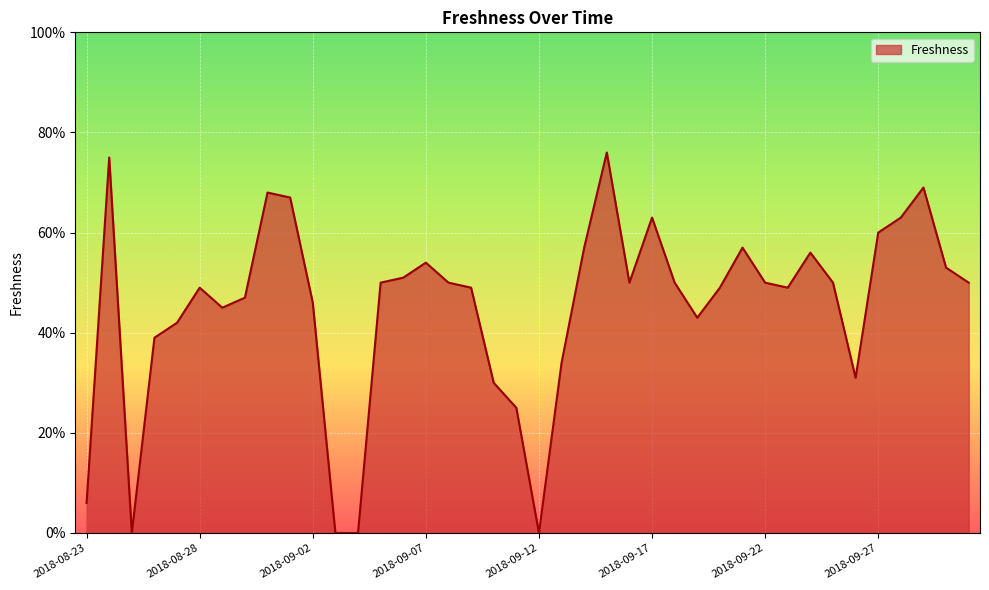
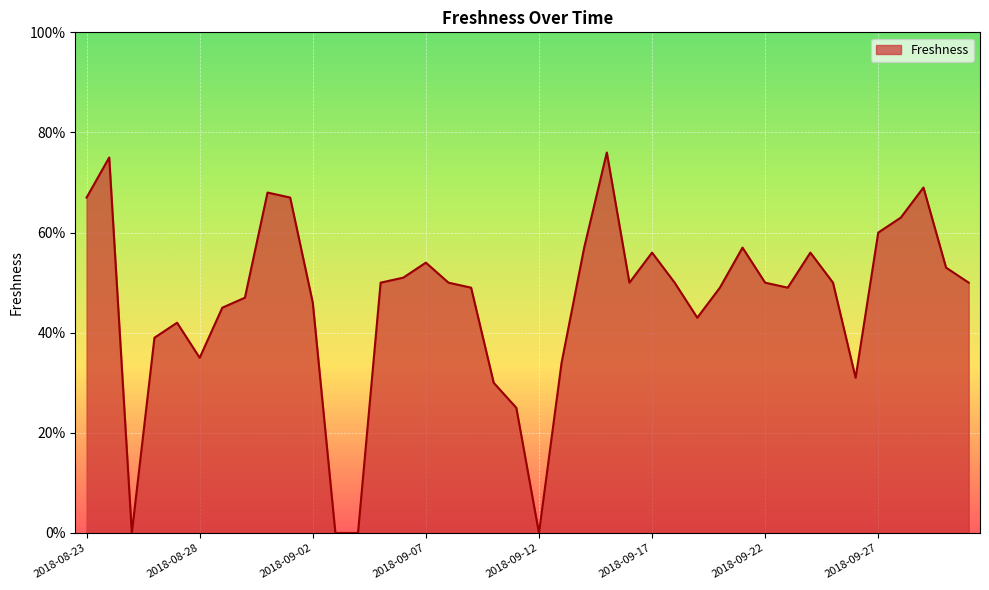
  {
-   "2018-08-23": "6%",
-   "2018-08-28": "49%",
+   "2018-08-23": "67%",
+   "2018-08-28": "35%",
    "2018-09-02": "46%",
    "2018-09-07": "54%",
    "2018-09-12": "0%",
-   "2018-09-17": "63%",
+   "2018-09-17": "56%",
    "2018-09-22": "50%",
    "2018-09-27": "60%"
  }
